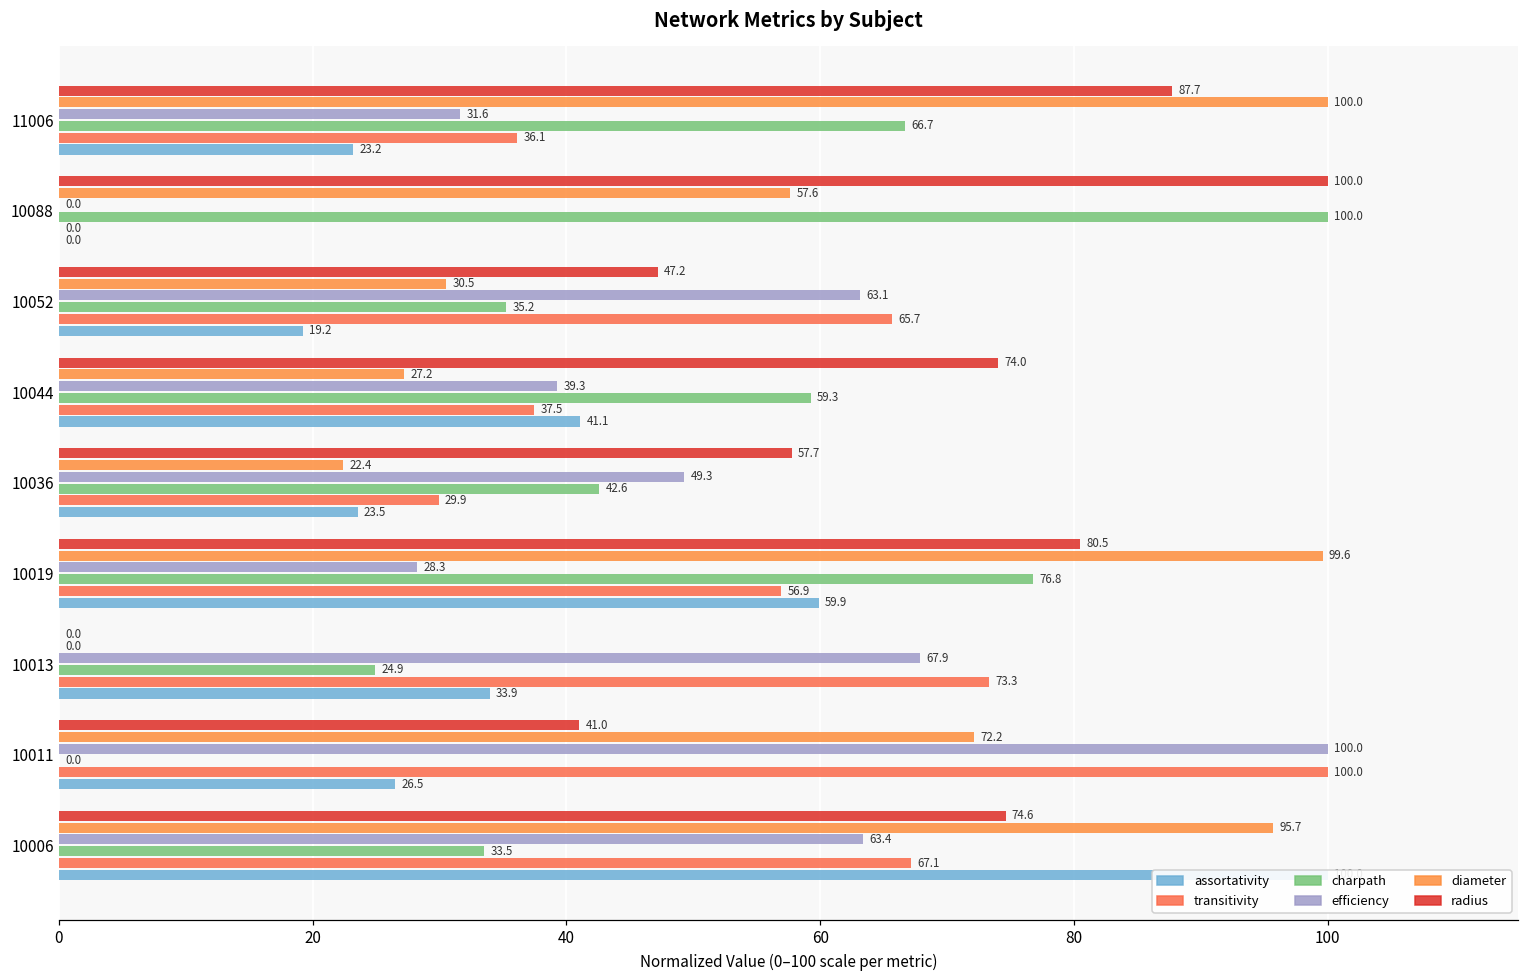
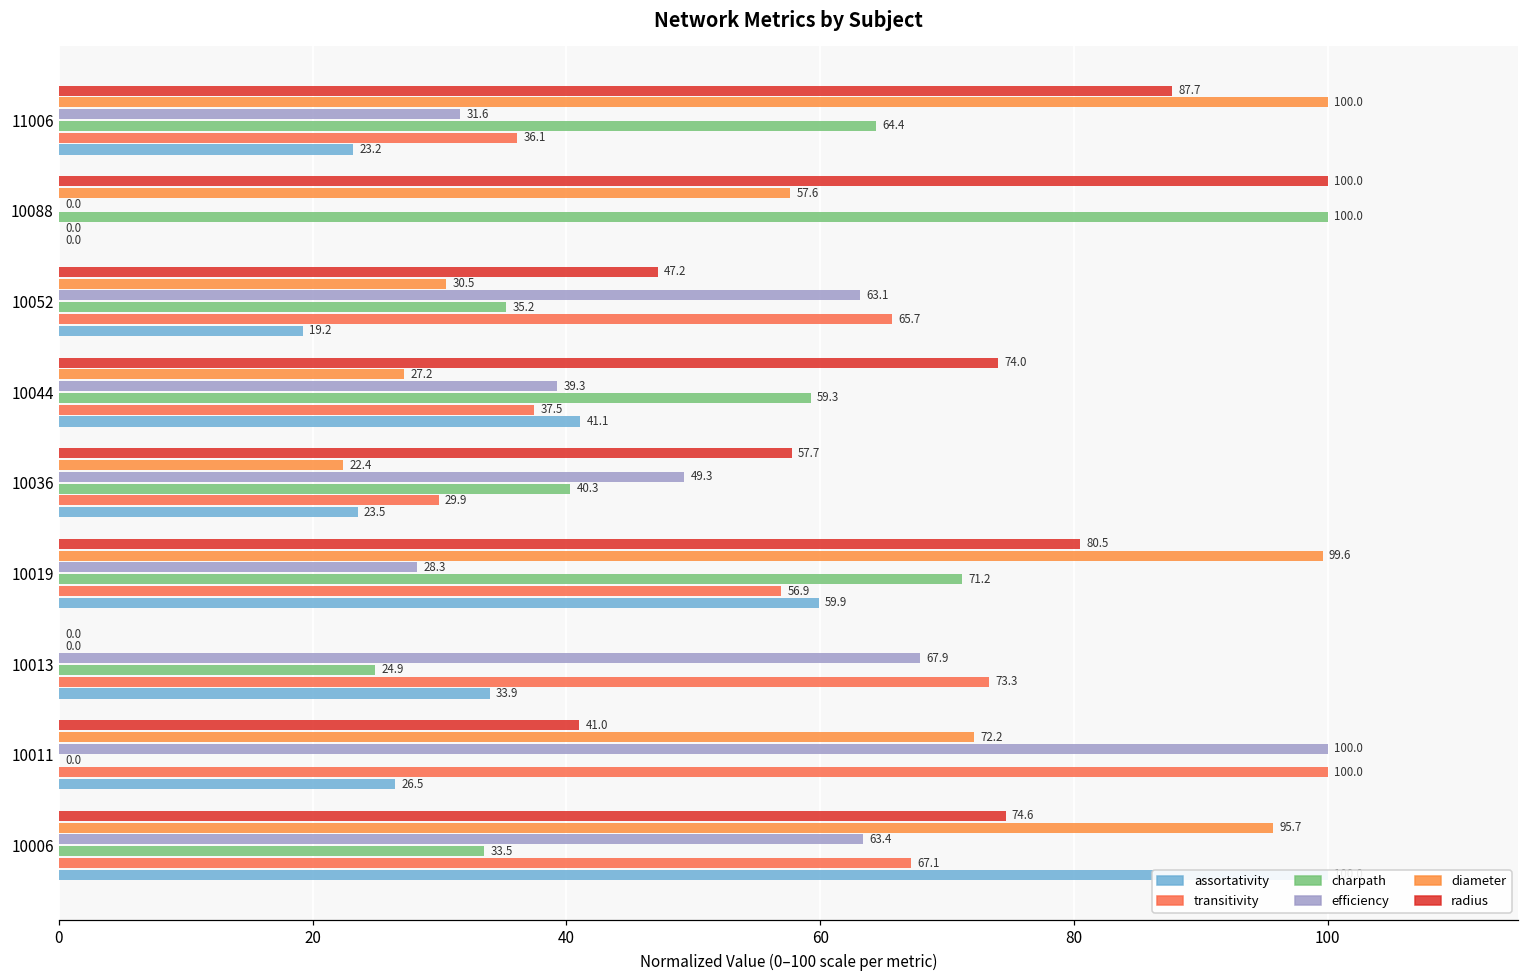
  {
    "charpath": {
-     "11006": 66.7,
+     "11006": 64.4,
      "10088": 100.0,
      "10052": 35.2,
      "10044": 59.3,
-     "10036": 42.6,
-     "10019": 76.8,
+     "10036": 40.3,
+     "10019": 71.2,
      "10013": 24.9,
      "10011": 0.0,
      "10006": 33.5
    },
    "radius": {
      "11006": 87.7,
      "10088": 100.0,
      "10052": 47.2,
      "10044": 74.0,
      "10036": 57.7,
      "10019": 80.5,
      "10013": 0.0,
      "10011": 41.0,
      "10006": 74.6
    }
  }
